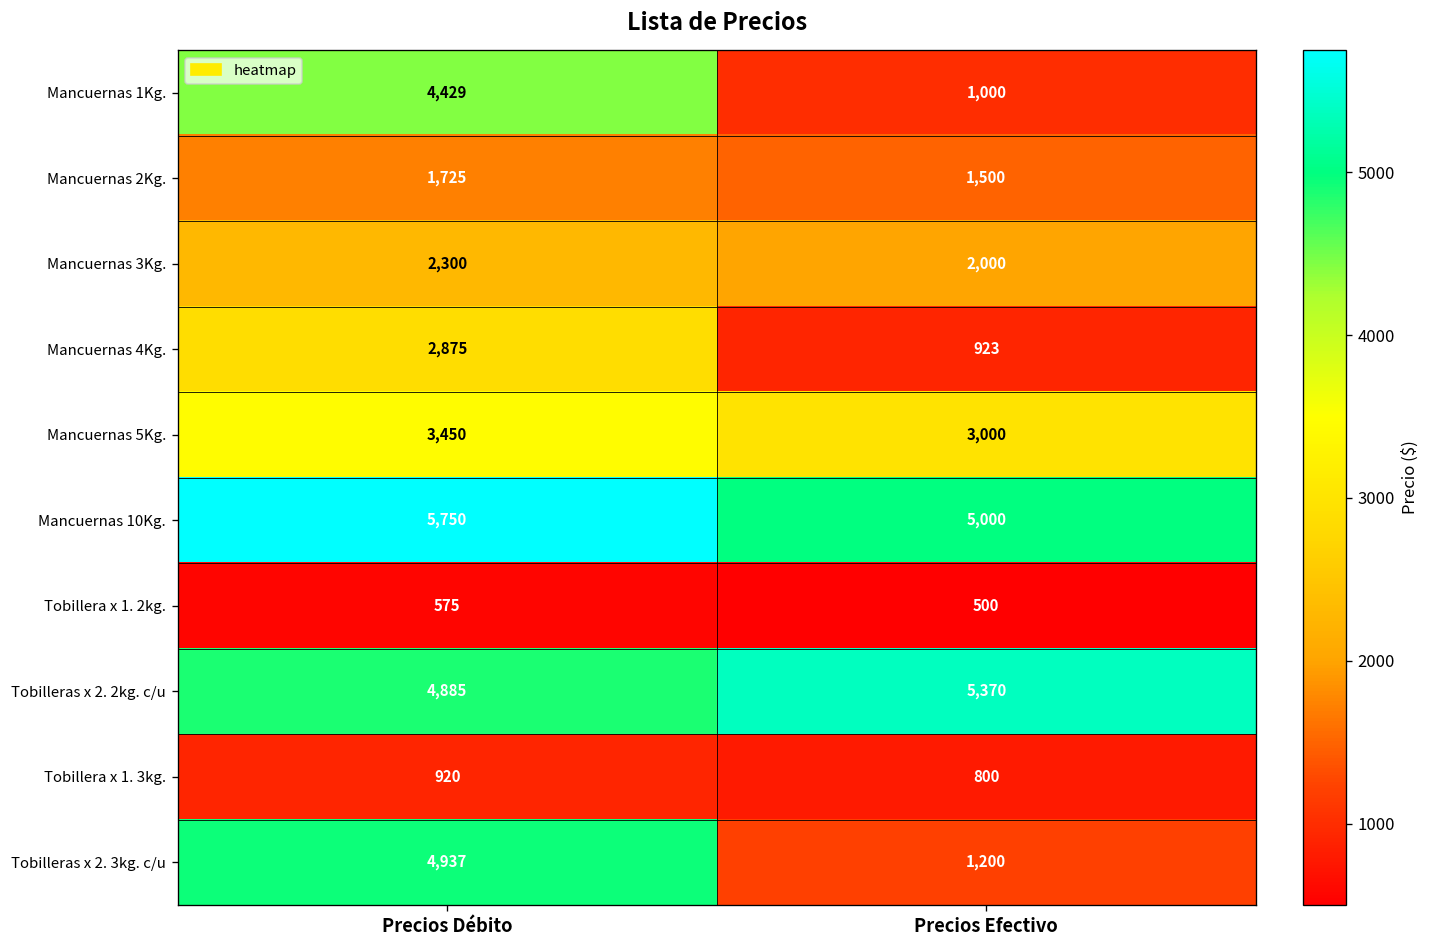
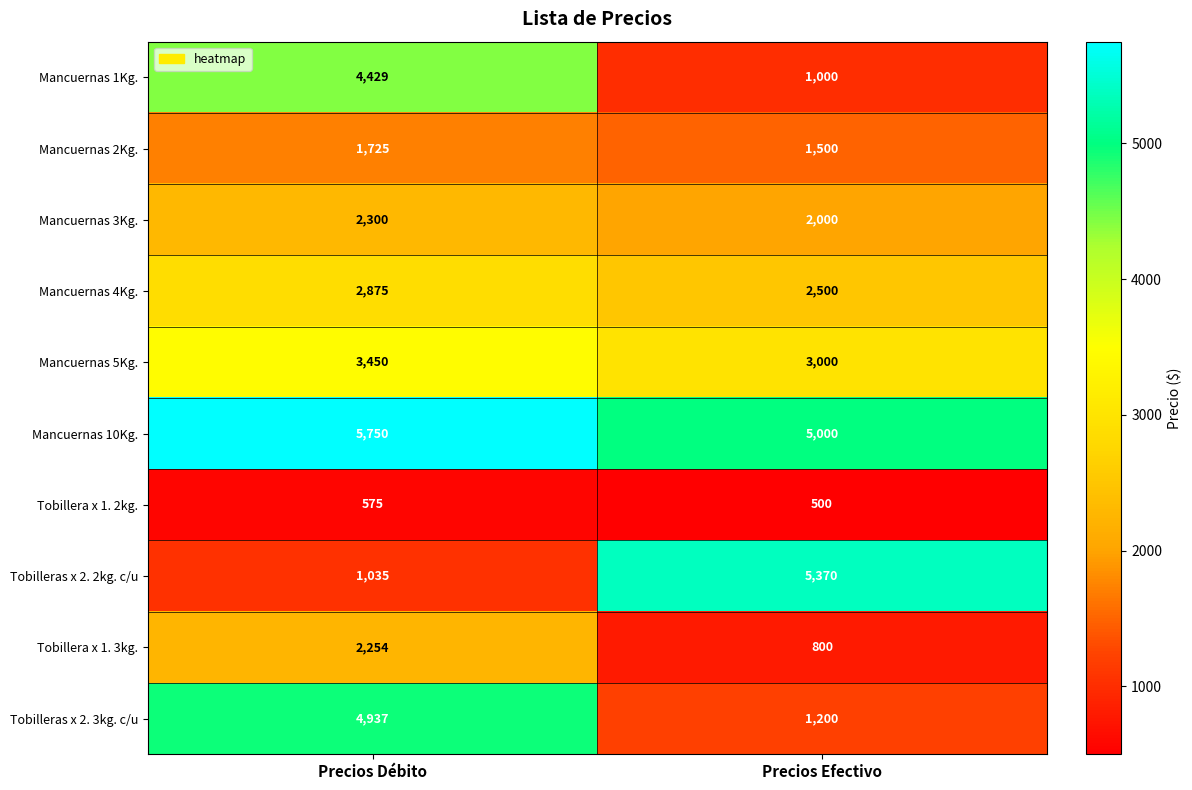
  {
    "Mancuernas 1Kg.": {
      "Precios Débito": "4,429",
      "Precios Efectivo": "1,000"
    },
    "Mancuernas 2Kg.": {
      "Precios Débito": "1,725",
      "Precios Efectivo": "1,500"
    },
    "Mancuernas 3Kg.": {
      "Precios Débito": "2,300",
      "Precios Efectivo": "2,000"
    },
    "Mancuernas 4Kg.": {
      "Precios Débito": "2,875",
-     "Precios Efectivo": "923"
+     "Precios Efectivo": "2,500"
    },
    "Mancuernas 5Kg.": {
      "Precios Débito": "3,450",
      "Precios Efectivo": "3,000"
    },
    "Mancuernas 10Kg.": {
      "Precios Débito": "5,750",
      "Precios Efectivo": "5,000"
    },
    "Tobillera x 1. 2kg.": {
      "Precios Débito": "575",
      "Precios Efectivo": "500"
    },
    "Tobilleras x 2. 2kg. c/u": {
-     "Precios Débito": "4,885",
+     "Precios Débito": "1,035",
      "Precios Efectivo": "5,370"
    },
    "Tobillera x 1. 3kg.": {
-     "Precios Débito": "920",
+     "Precios Débito": "2,254",
      "Precios Efectivo": "800"
    },
    "Tobilleras x 2. 3kg. c/u": {
      "Precios Débito": "4,937",
      "Precios Efectivo": "1,200"
    }
  }
